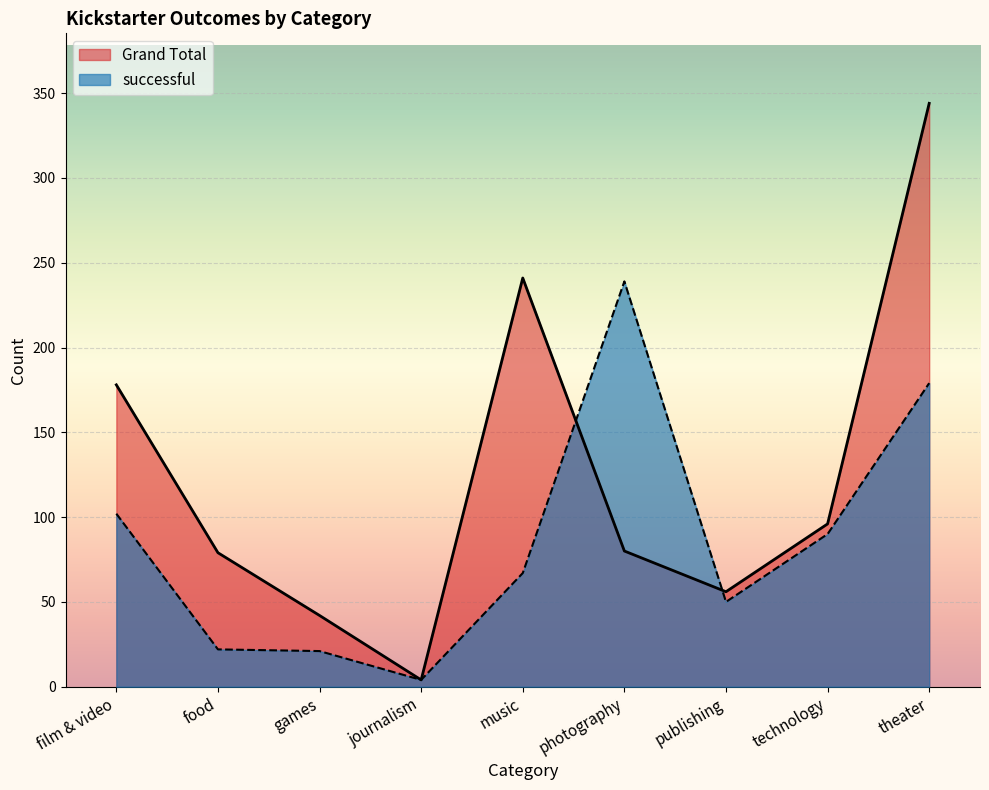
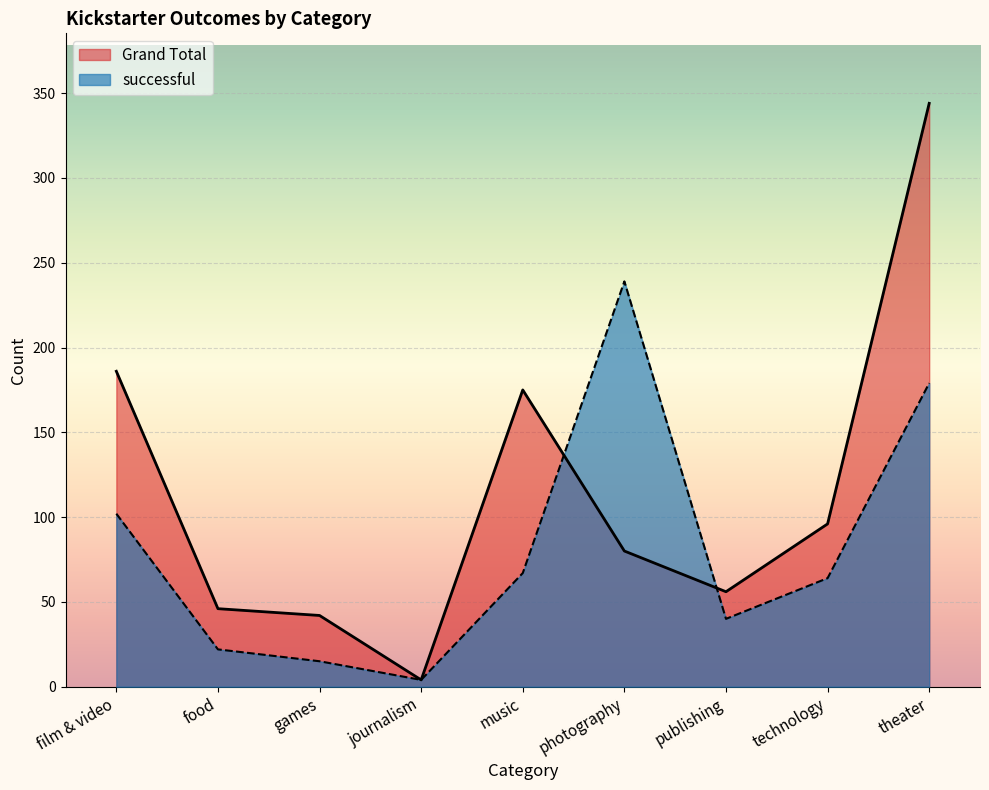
  {
    "Grand Total": {
-     "film & video": 178,
-     "food": 79,
+     "film & video": 186,
+     "food": 46,
      "games": 42,
-     "music": 241,
+     "music": 175,
      "photography": 80,
      "publishing": 56,
      "technology": 96,
      "theater": 344
    },
    "successful": {
      "film & video": 102,
      "food": 22,
-     "games": 21,
+     "games": 15,
      "music": 67,
      "photography": 239,
-     "publishing": 50,
-     "technology": 90,
+     "publishing": 40,
+     "technology": 64,
      "theater": 179
    }
  }
